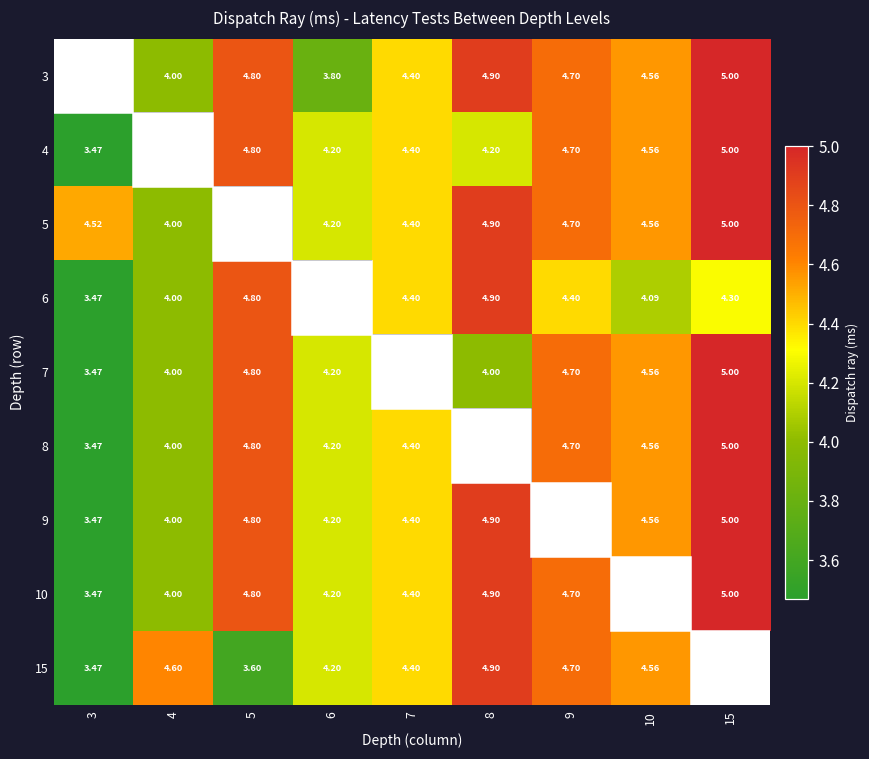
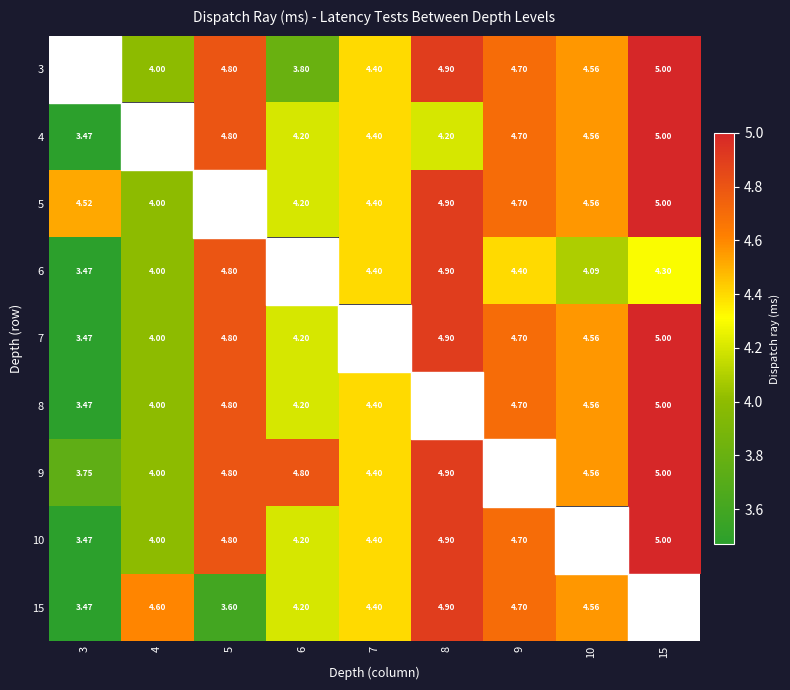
  {
    "3": {
      "4": 4.00,
      "5": 4.80,
      "6": 3.80,
      "7": 4.40,
      "8": 4.90,
      "9": 4.70,
      "10": 4.56,
      "15": 5.00
    },
    "4": {
      "3": 3.47,
      "5": 4.80,
      "6": 4.20,
      "7": 4.40,
      "8": 4.20,
      "9": 4.70,
      "10": 4.56,
      "15": 5.00
    },
    "5": {
      "3": 4.52,
      "4": 4.00,
      "6": 4.20,
      "7": 4.40,
      "8": 4.90,
      "9": 4.70,
      "10": 4.56,
      "15": 5.00
    },
    "6": {
      "3": 3.47,
      "4": 4.00,
      "5": 4.80,
      "7": 4.40,
      "8": 4.90,
      "9": 4.40,
      "10": 4.09,
      "15": 4.30
    },
    "7": {
      "3": 3.47,
      "4": 4.00,
      "5": 4.80,
      "6": 4.20,
-     "8": 4.00,
+     "8": 4.90,
      "9": 4.70,
      "10": 4.56,
      "15": 5.00
    },
    "8": {
      "3": 3.47,
      "4": 4.00,
      "5": 4.80,
      "6": 4.20,
      "7": 4.40,
      "9": 4.70,
      "10": 4.56,
      "15": 5.00
    },
    "9": {
-     "3": 3.47,
+     "3": 3.75,
      "4": 4.00,
      "5": 4.80,
-     "6": 4.20,
+     "6": 4.80,
      "7": 4.40,
      "8": 4.90,
      "10": 4.56,
      "15": 5.00
    },
    "10": {
      "3": 3.47,
      "4": 4.00,
      "5": 4.80,
      "6": 4.20,
      "7": 4.40,
      "8": 4.90,
      "9": 4.70,
      "15": 5.00
    },
    "15": {
      "3": 3.47,
      "4": 4.60,
      "5": 3.60,
      "6": 4.20,
      "7": 4.40,
      "8": 4.90,
      "9": 4.70,
      "10": 4.56
    }
  }
